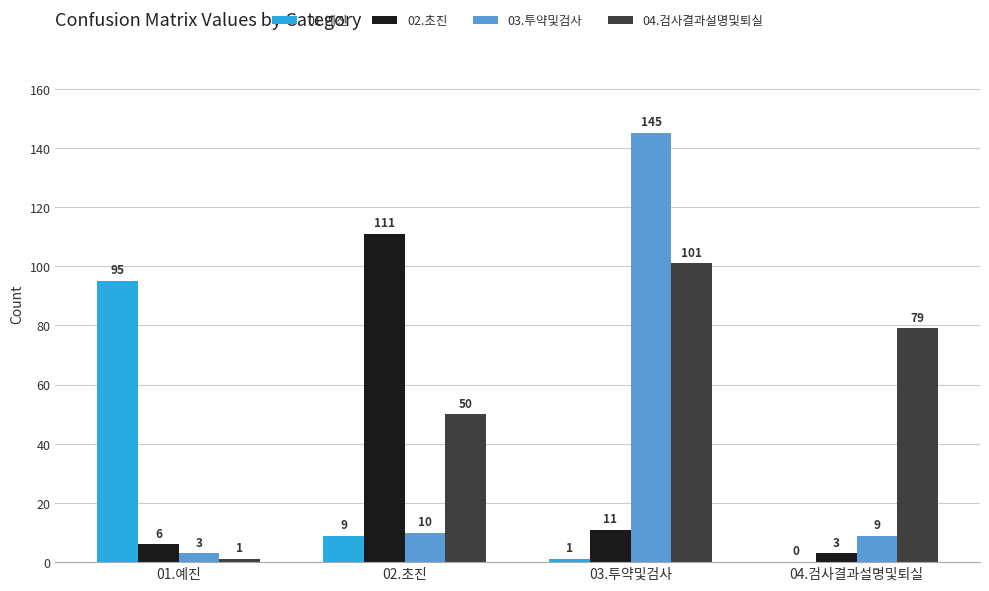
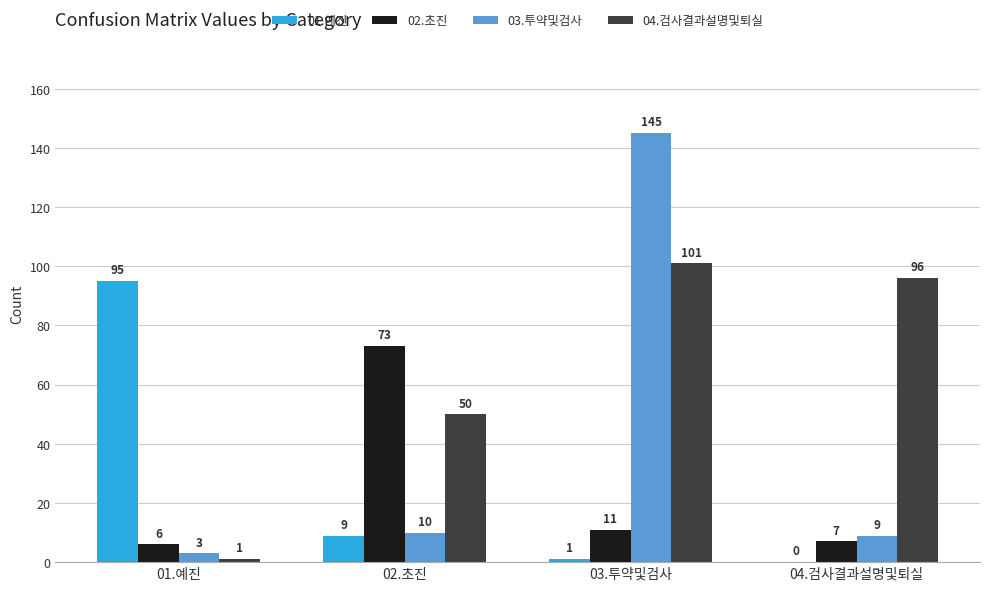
  {
    "02.초진": {
      "01.예진": 6,
-     "02.초진": 111,
+     "02.초진": 73,
      "03.투약및검사": 11,
-     "04.검사결과설명및퇴실": 3
+     "04.검사결과설명및퇴실": 7
    },
    "04.검사결과설명및퇴실": {
      "01.예진": 1,
      "02.초진": 50,
      "03.투약및검사": 101,
-     "04.검사결과설명및퇴실": 79
+     "04.검사결과설명및퇴실": 96
    }
  }
